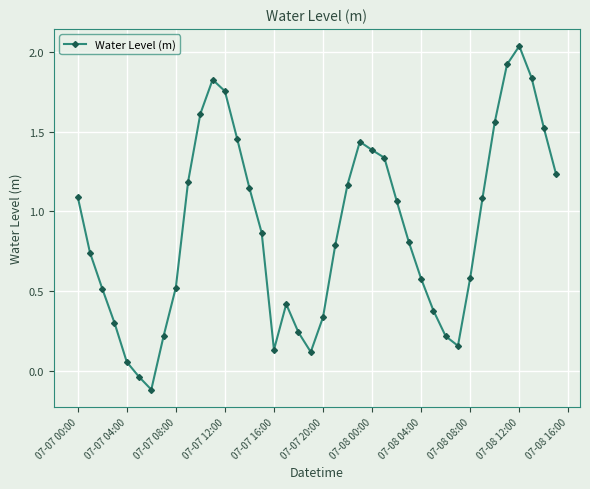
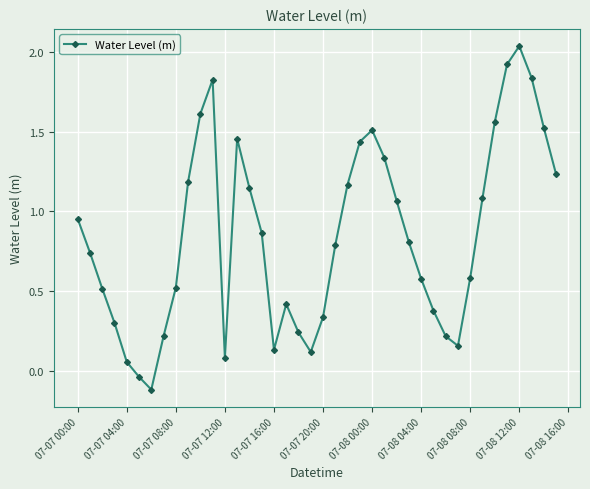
  {
-   "07-07 00:00": 1.09,
+   "07-07 00:00": 0.95,
    "07-07 04:00": 0.06,
    "07-07 08:00": 0.52,
-   "07-07 12:00": 1.75,
+   "07-07 12:00": 0.08,
    "07-07 16:00": 0.13,
    "07-07 20:00": 0.34,
-   "07-08 00:00": 1.39,
+   "07-08 00:00": 1.51,
    "07-08 04:00": 0.58,
    "07-08 08:00": 0.58,
    "07-08 12:00": 2.04
  }
